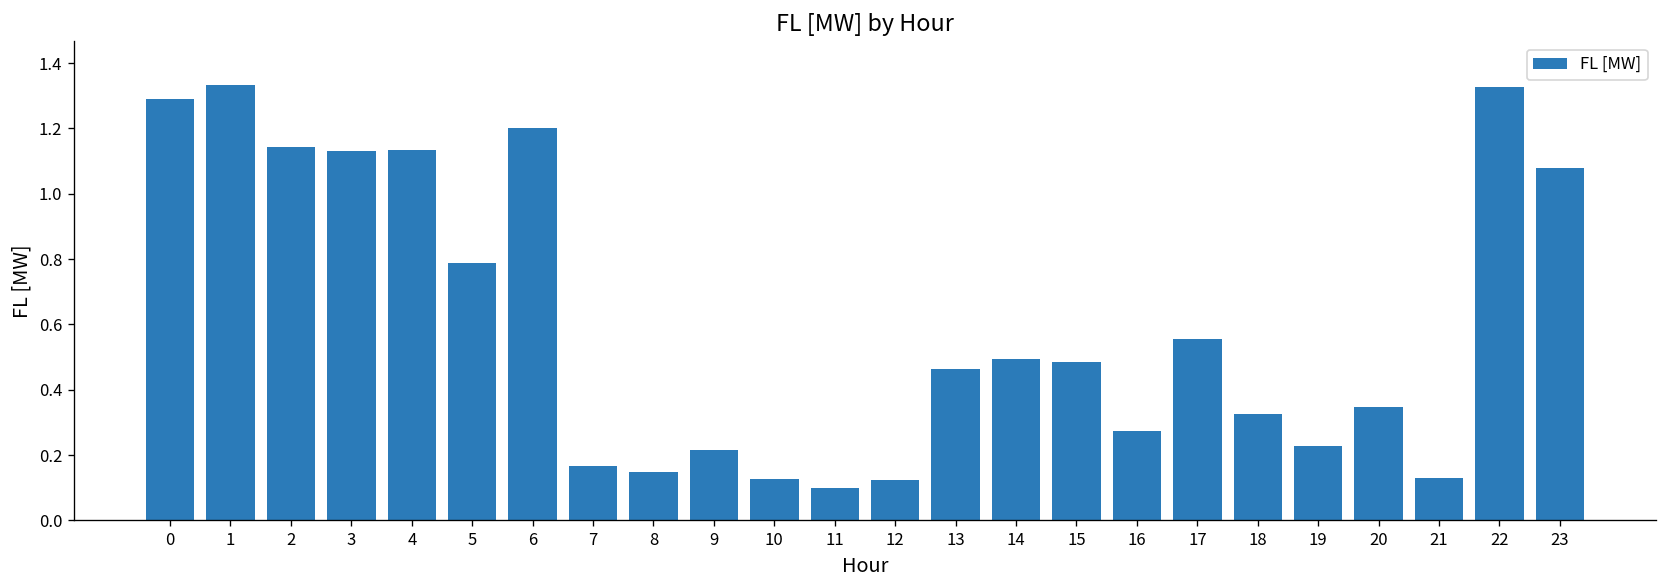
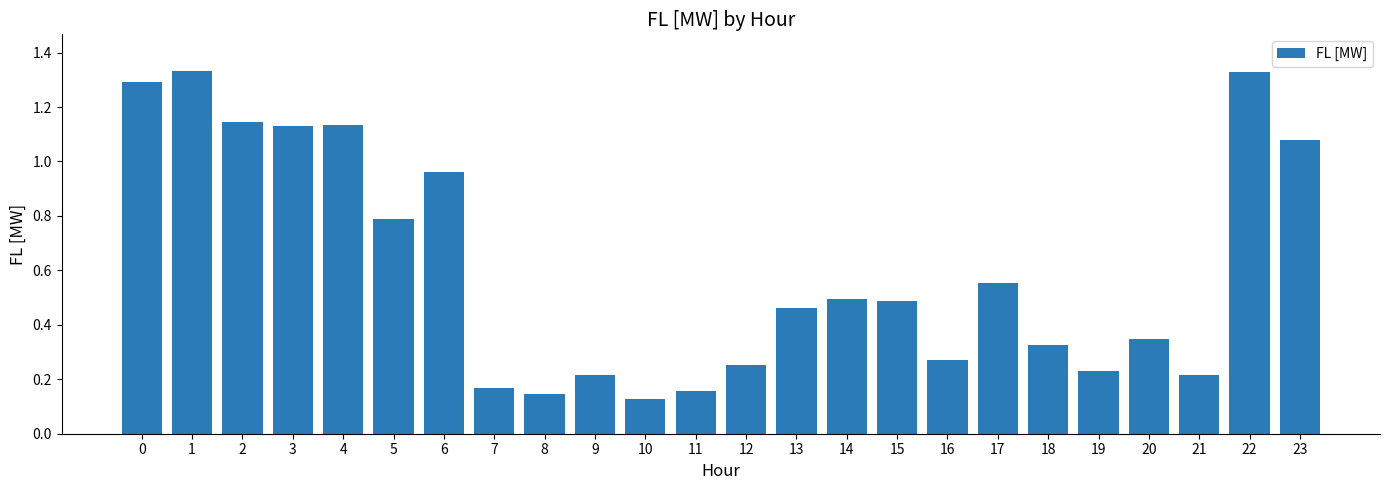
  {
    "0": 1.29,
    "1": 1.33,
    "2": 1.14,
    "3": 1.13,
    "4": 1.13,
    "5": 0.79,
-   "6": 1.20,
+   "6": 0.96,
    "7": 0.17,
    "8": 0.15,
    "9": 0.21,
    "10": 0.13,
-   "11": 0.10,
-   "12": 0.13,
+   "11": 0.16,
+   "12": 0.25,
    "13": 0.46,
    "14": 0.49,
    "15": 0.49,
    "16": 0.27,
    "17": 0.56,
    "18": 0.33,
    "19": 0.23,
    "20": 0.35,
-   "21": 0.13,
+   "21": 0.21,
    "22": 1.33,
    "23": 1.08
  }
